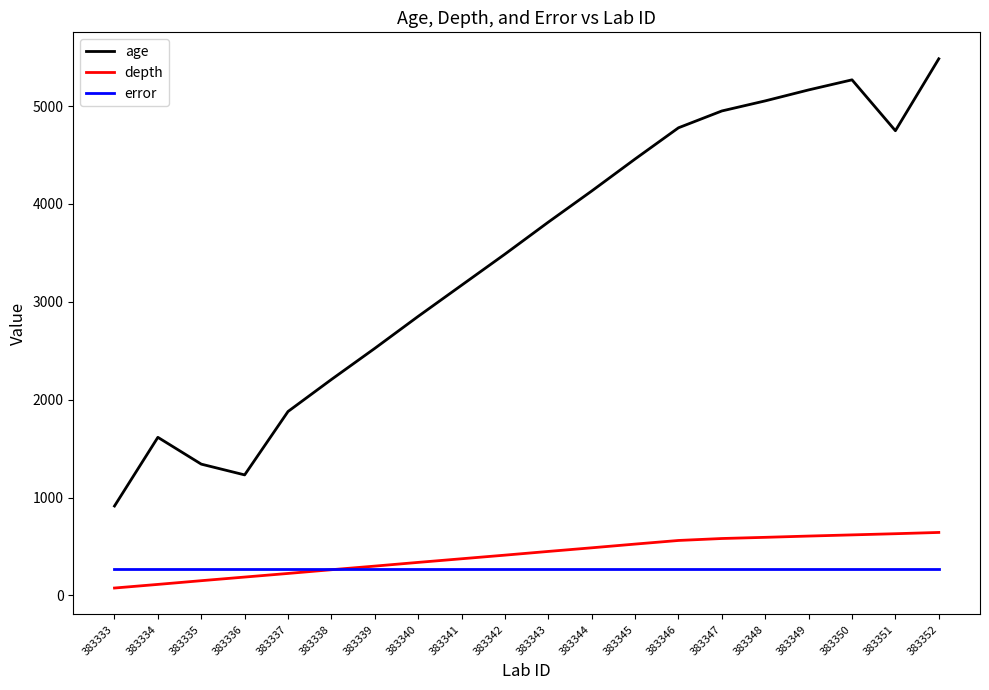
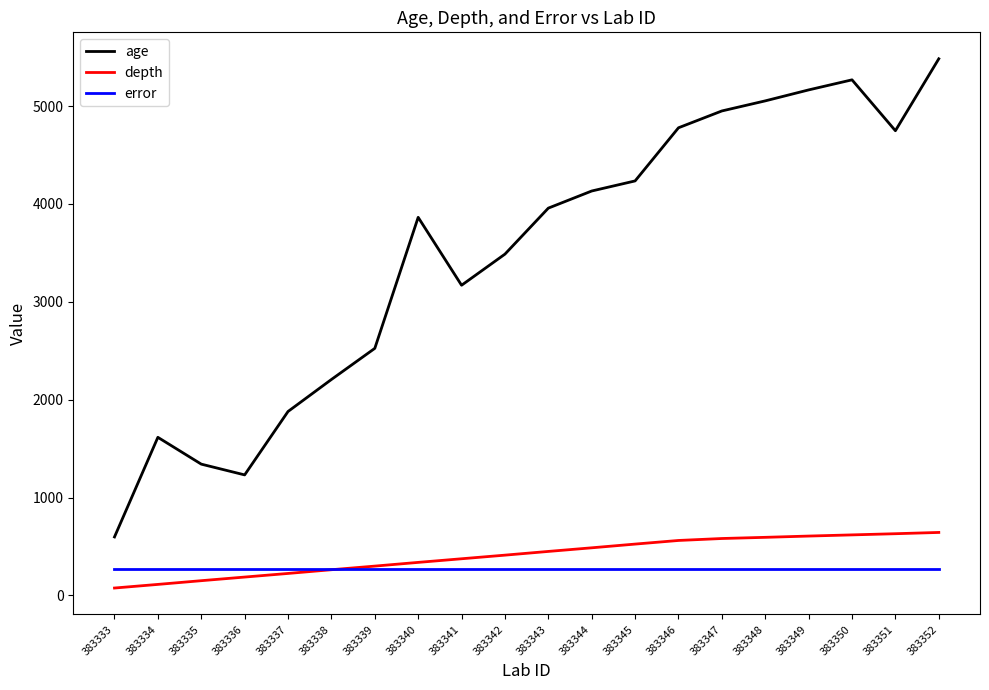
  {
    "age": {
-     "383333": 900,
+     "383333": 600,
      "383334": 1600,
      "383335": 1300,
      "383336": 1200,
      "383337": 1900,
      "383338": 2200,
      "383339": 2500,
-     "383340": 2900,
+     "383340": 3900,
      "383341": 3200,
      "383342": 3500,
-     "383343": 3800,
+     "383343": 4000,
      "383344": 4100,
-     "383345": 4500,
+     "383345": 4200,
      "383346": 4800,
      "383347": 5000,
      "383348": 5100,
      "383349": 5200,
      "383350": 5300,
      "383351": 4700,
      "383352": 5500
    },
    "depth": {
      "383333": 100,
      "383334": 100,
      "383335": 200,
      "383336": 200,
      "383337": 200,
      "383339": 300,
      "383340": 300,
      "383341": 400,
      "383342": 400,
      "383343": 400,
      "383344": 500,
      "383345": 500,
      "383346": 600,
      "383347": 600,
      "383348": 600,
      "383349": 600,
      "383350": 600,
      "383351": 600,
      "383352": 600
    },
    "error": {
      "383333": 300,
      "383334": 300,
      "383335": 300,
      "383336": 300,
      "383337": 300,
      "383339": 300,
      "383340": 300,
      "383341": 300,
      "383342": 300,
      "383343": 300,
      "383344": 300,
      "383345": 300,
      "383346": 300,
      "383347": 300,
      "383348": 300,
      "383349": 300,
      "383350": 300,
      "383351": 300,
      "383352": 300
    }
  }
